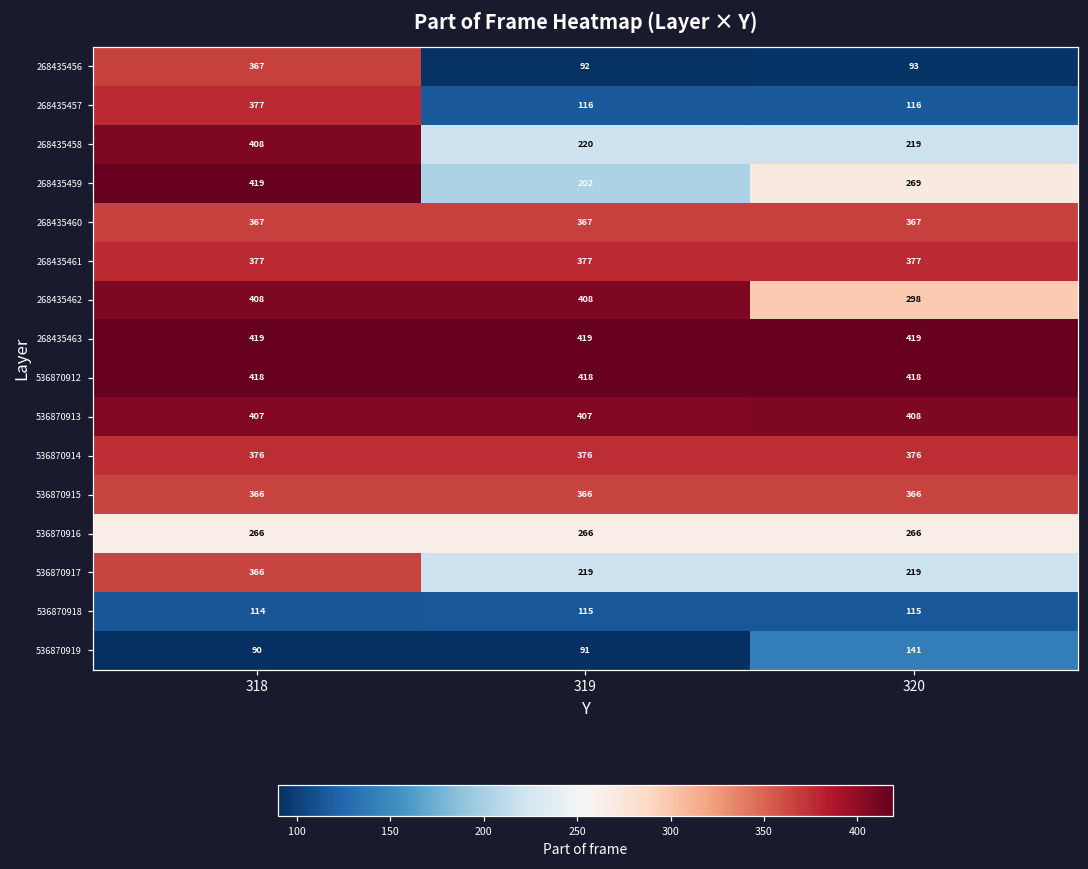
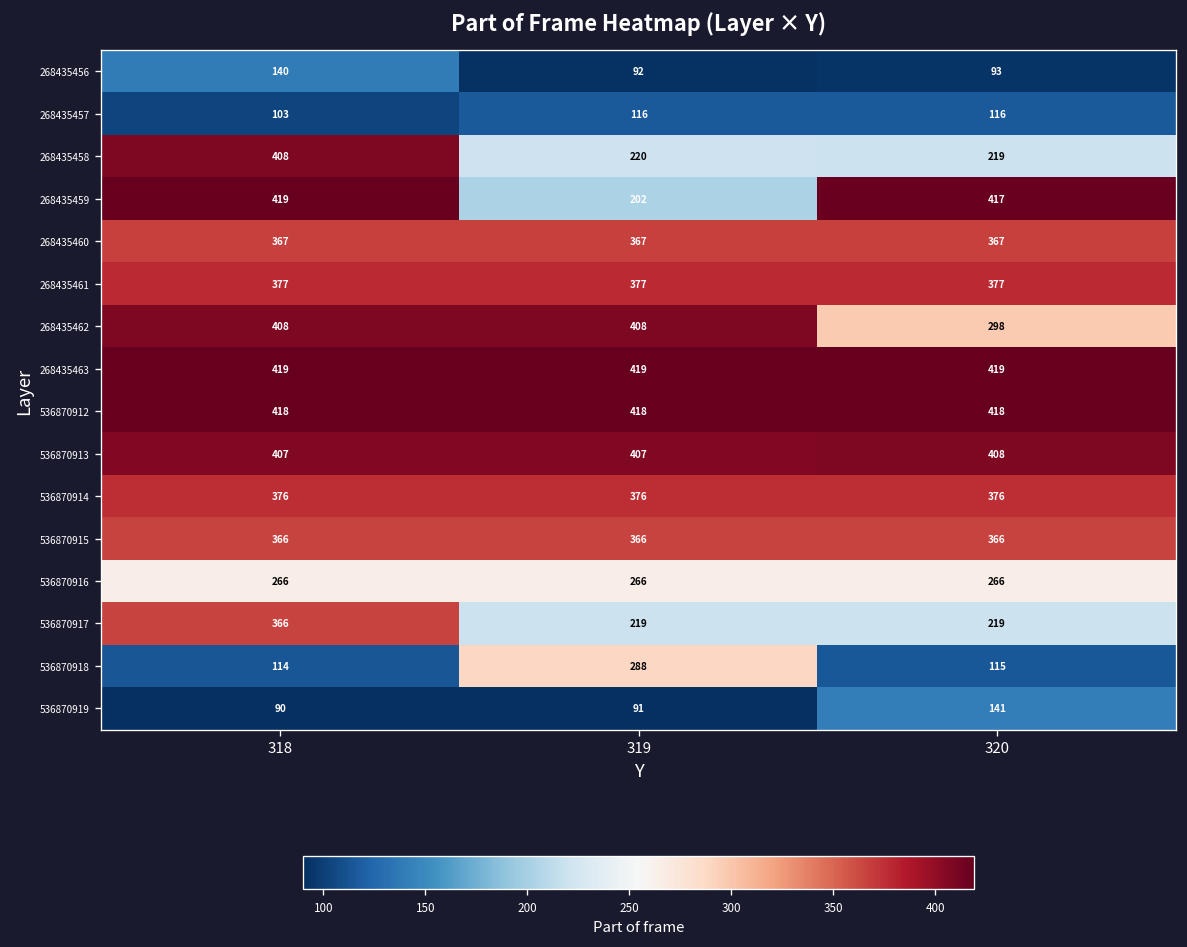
  {
    "268435456": {
-     "318": 367,
+     "318": 140,
      "319": 92,
      "320": 93
    },
    "268435457": {
-     "318": 377,
+     "318": 103,
      "319": 116,
      "320": 116
    },
    "268435458": {
      "318": 408,
      "319": 220,
      "320": 219
    },
    "268435459": {
      "318": 419,
      "319": 202,
-     "320": 269
+     "320": 417
    },
    "268435460": {
      "318": 367,
      "319": 367,
      "320": 367
    },
    "268435461": {
      "318": 377,
      "319": 377,
      "320": 377
    },
    "268435462": {
      "318": 408,
      "319": 408,
      "320": 298
    },
    "268435463": {
      "318": 419,
      "319": 419,
      "320": 419
    },
    "536870912": {
      "318": 418,
      "319": 418,
      "320": 418
    },
    "536870913": {
      "318": 407,
      "319": 407,
      "320": 408
    },
    "536870914": {
      "318": 376,
      "319": 376,
      "320": 376
    },
    "536870915": {
      "318": 366,
      "319": 366,
      "320": 366
    },
    "536870916": {
      "318": 266,
      "319": 266,
      "320": 266
    },
    "536870917": {
      "318": 366,
      "319": 219,
      "320": 219
    },
    "536870918": {
      "318": 114,
-     "319": 115,
+     "319": 288,
      "320": 115
    },
    "536870919": {
      "318": 90,
      "319": 91,
      "320": 141
    }
  }
